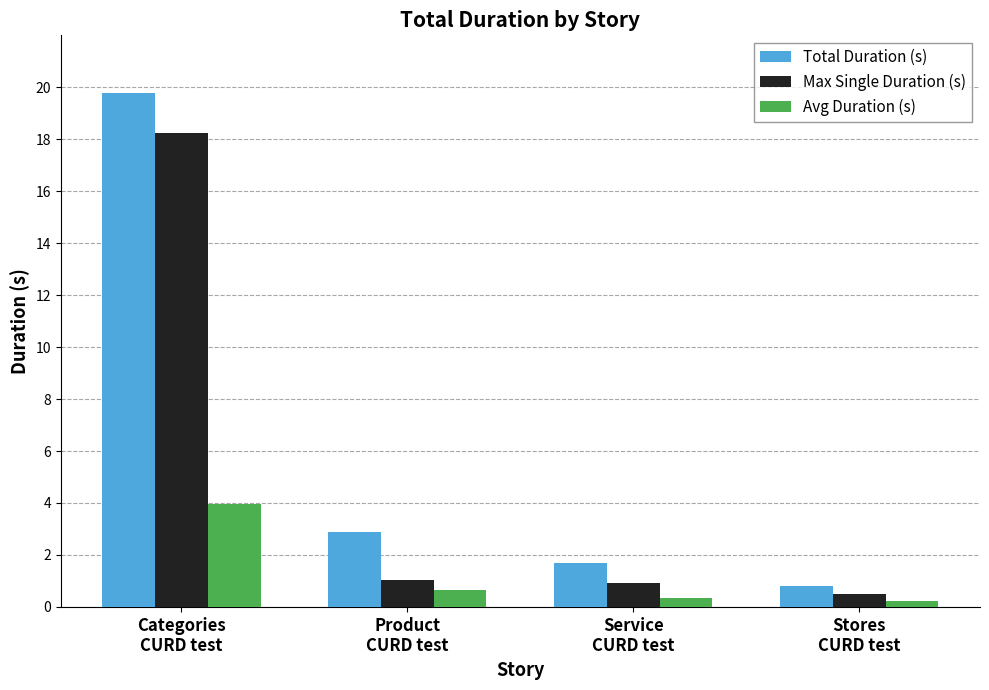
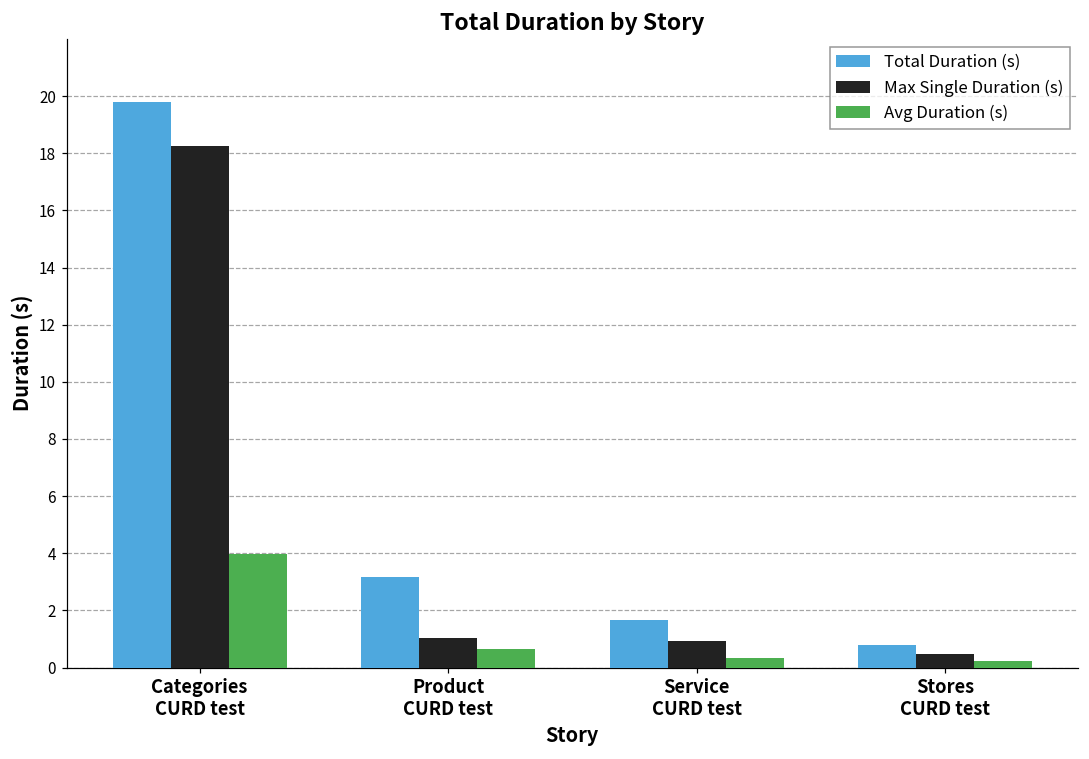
  {
    "Total Duration (s)": {
      "Categories CURD test": 19.8,
-     "Product CURD test": 2.9,
+     "Product CURD test": 3.2,
      "Service CURD test": 1.7,
      "Stores CURD test": 0.8
    },
    "Max Single Duration (s)": {
      "Categories CURD test": 18.2,
      "Product CURD test": 1.1,
      "Service CURD test": 0.9,
      "Stores CURD test": 0.5
    },
    "Avg Duration (s)": {
      "Categories CURD test": 4.0,
      "Product CURD test": 0.6,
      "Service CURD test": 0.3,
      "Stores CURD test": 0.2
    }
  }
